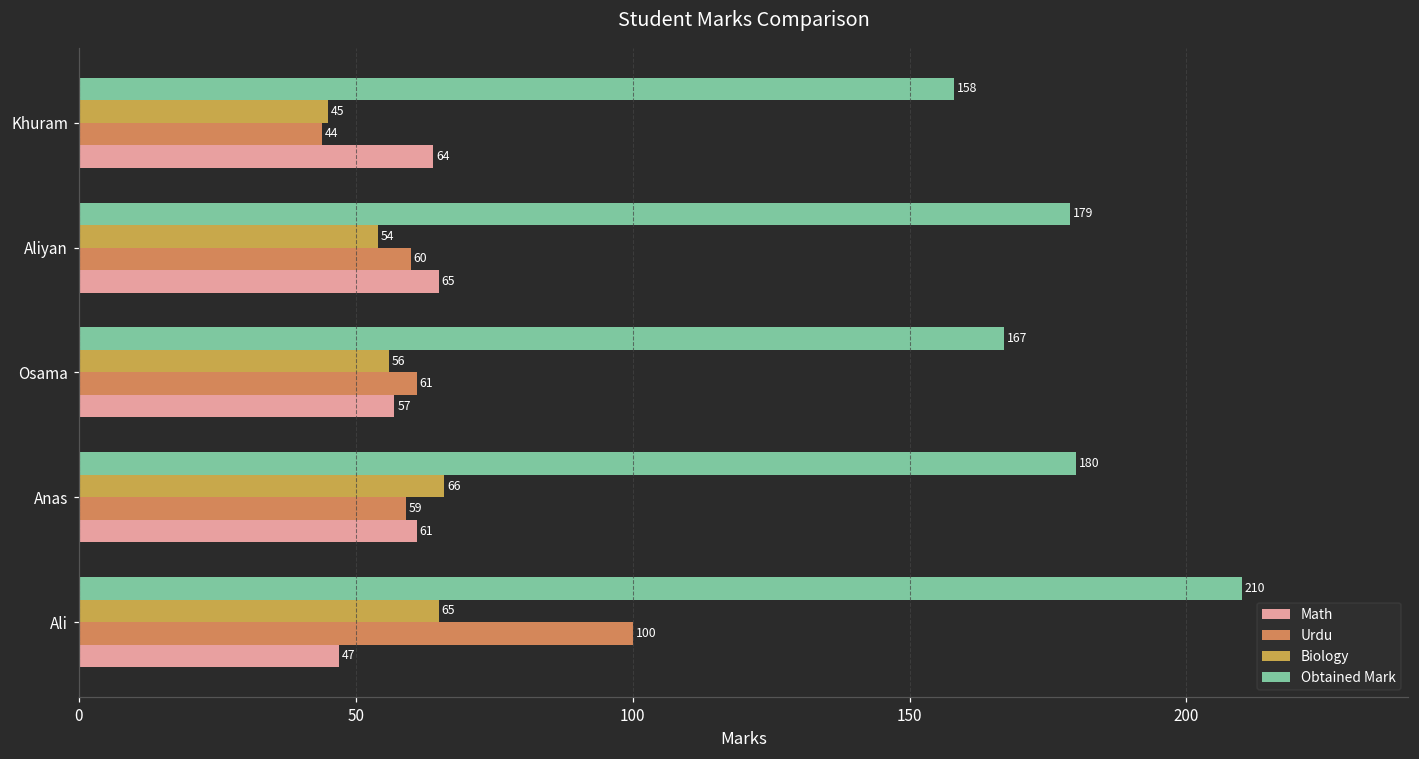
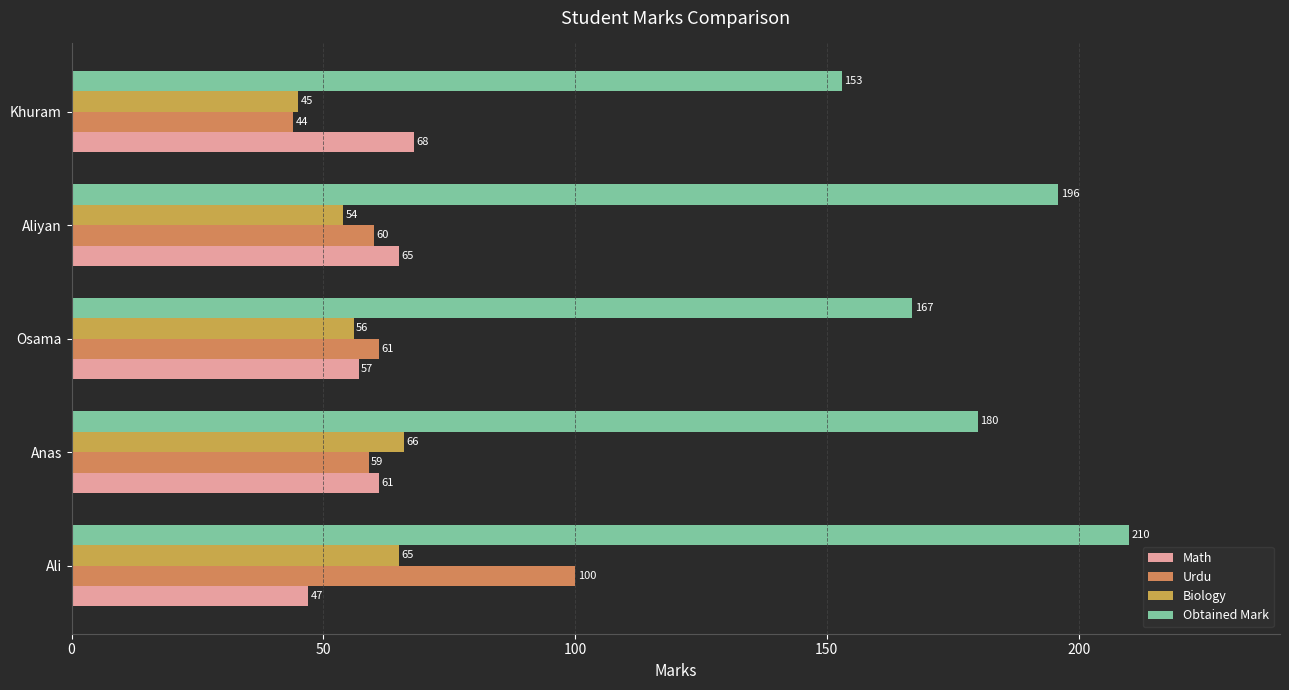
  {
    "Math": {
-     "Khuram": 64,
+     "Khuram": 68,
      "Aliyan": 65,
      "Osama": 57,
      "Anas": 61,
      "Ali": 47
    },
    "Obtained Mark": {
-     "Khuram": 158,
-     "Aliyan": 179,
+     "Khuram": 153,
+     "Aliyan": 196,
      "Osama": 167,
      "Anas": 180,
      "Ali": 210
    }
  }
